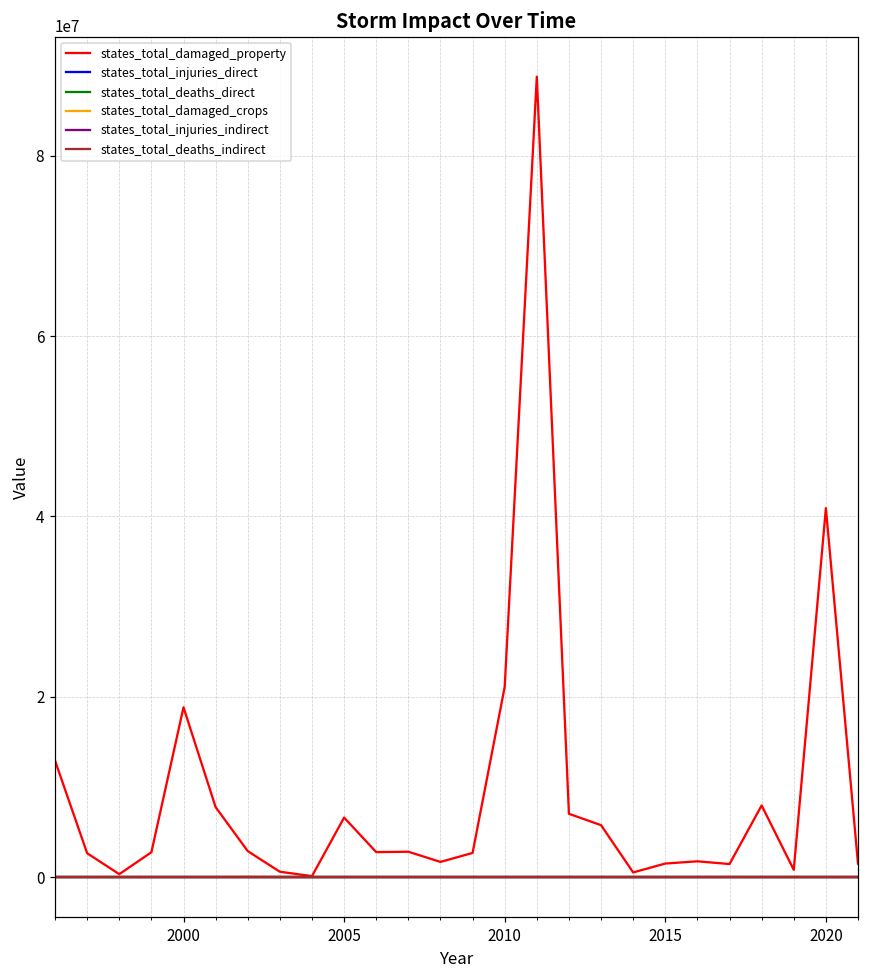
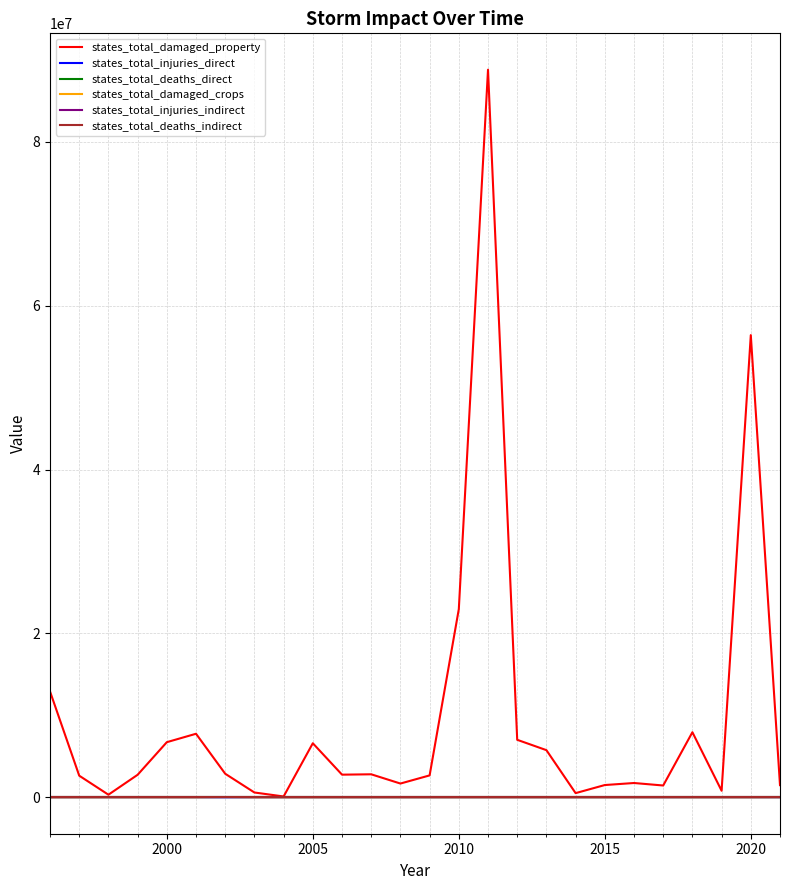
  {
    "states_total_damaged_property": {
-     "2000": 19000000,
+     "2000": 7000000,
      "2005": 7000000,
-     "2010": 21000000,
+     "2010": 23000000,
      "2015": 2000000,
-     "2020": 41000000
+     "2020": 56000000
    },
    "states_total_deaths_indirect": {
      "2000": 0,
      "2005": 0,
      "2010": 0,
      "2015": 0,
      "2020": 0
    }
  }
